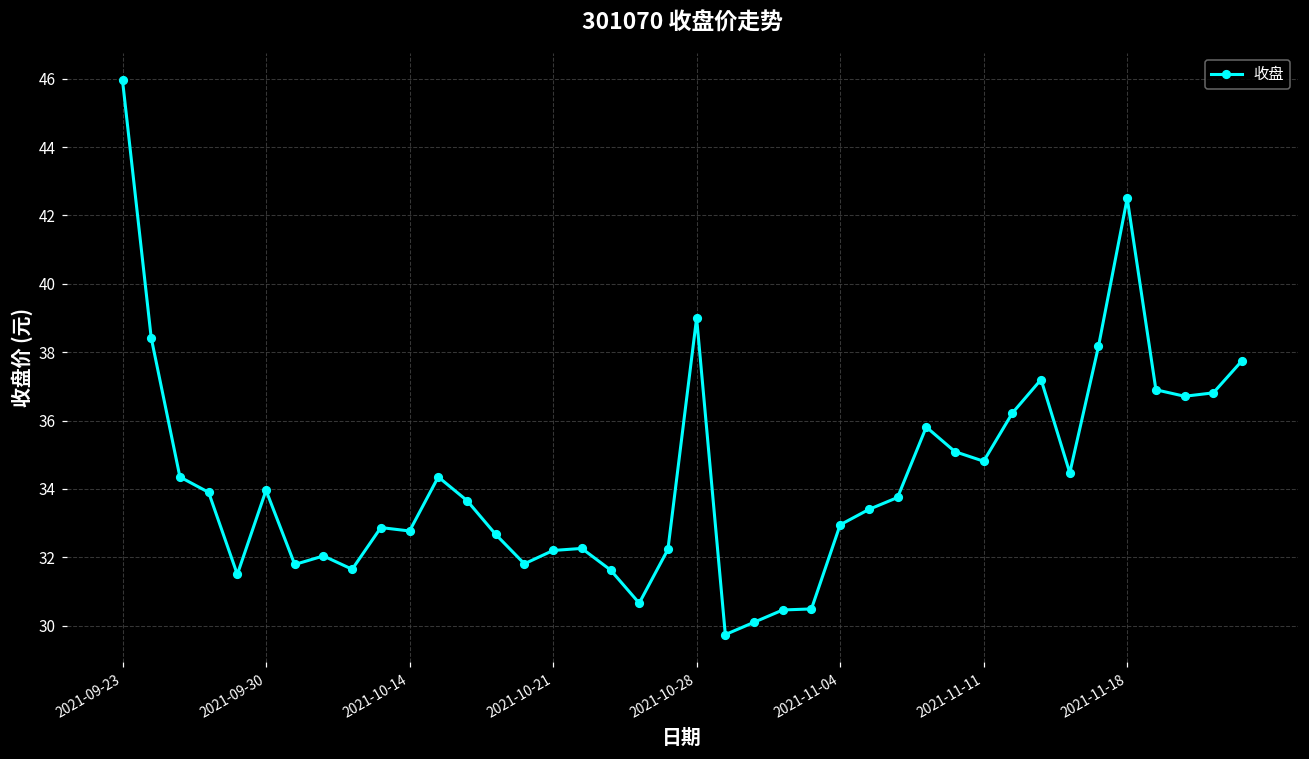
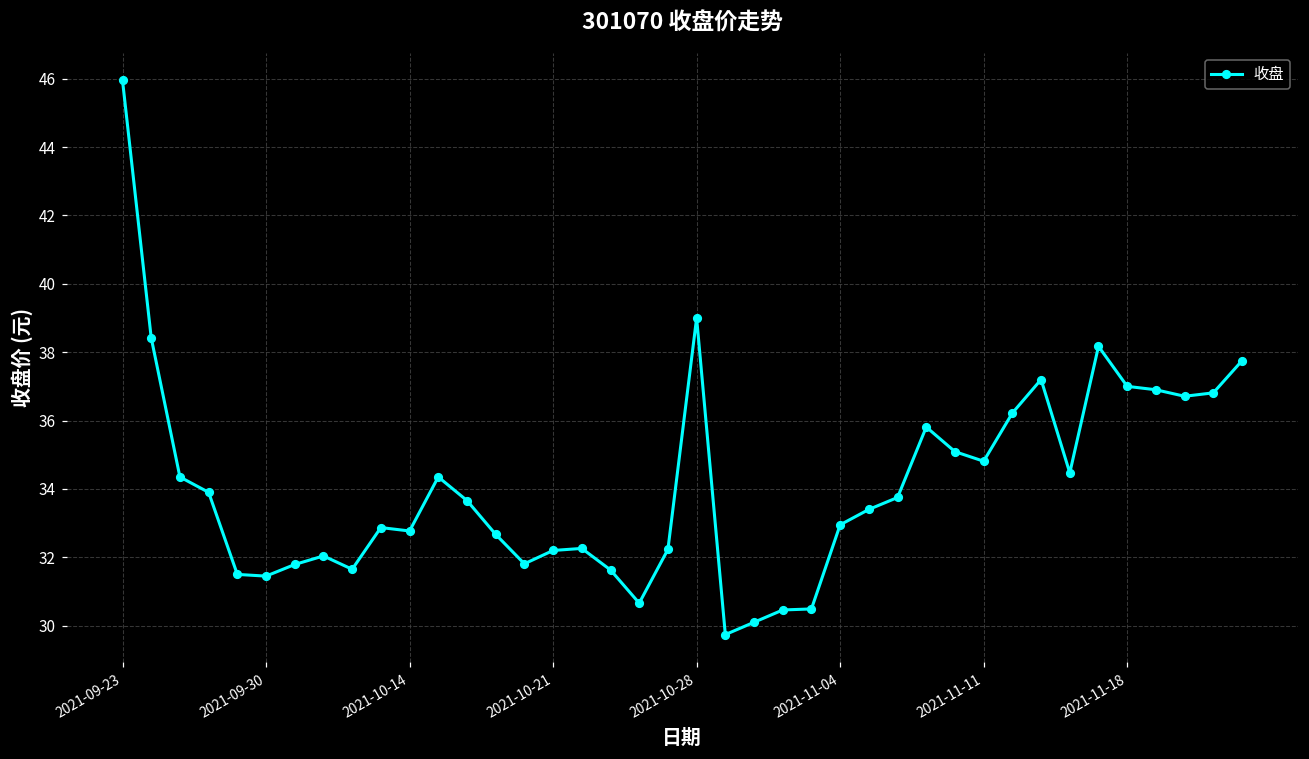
  {
    "2021-09-23": 46.0,
-   "2021-09-30": 34.0,
+   "2021-09-30": 31.5,
    "2021-10-14": 32.8,
    "2021-10-21": 32.2,
    "2021-10-28": 39.0,
    "2021-11-04": 33.0,
    "2021-11-11": 34.8,
-   "2021-11-18": 42.5
+   "2021-11-18": 37.0
  }
